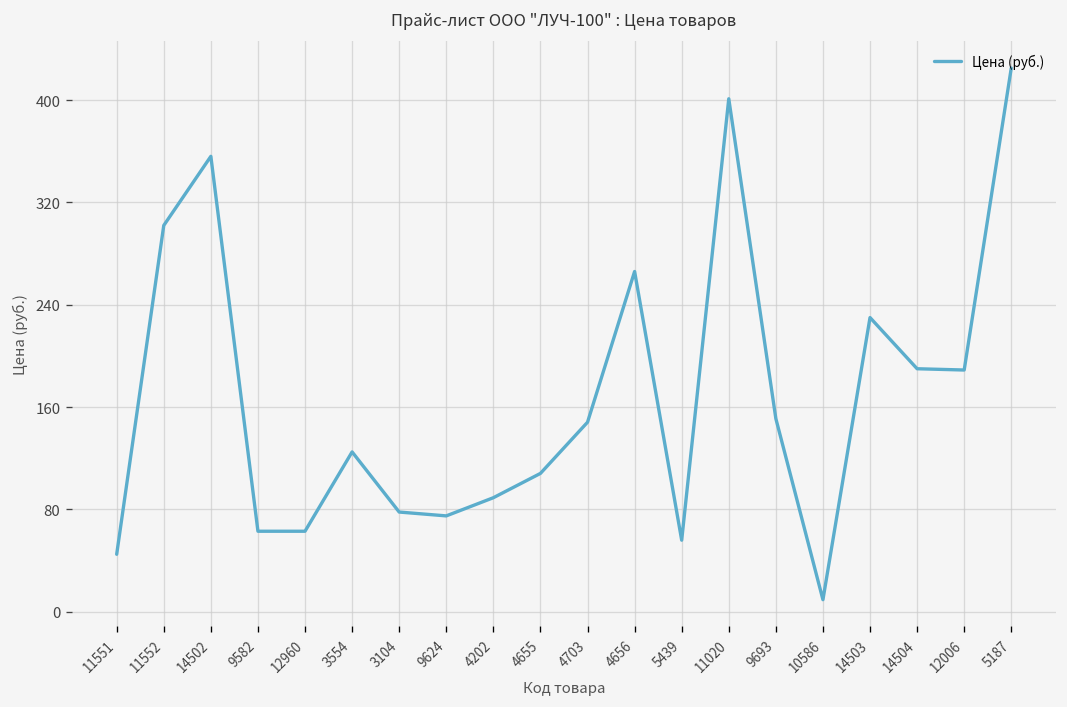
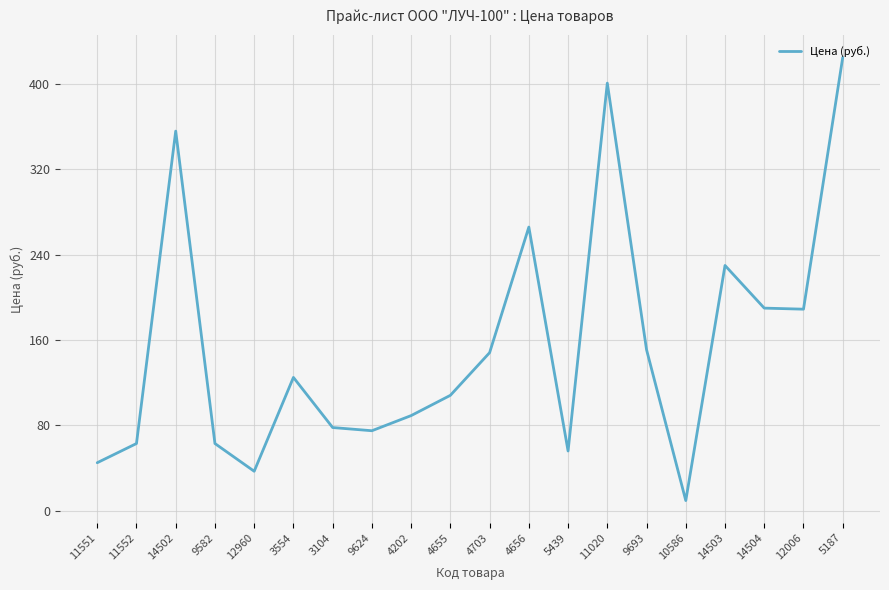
  {
    "11551": 45,
-   "11552": 302,
+   "11552": 63,
    "14502": 356,
    "9582": 63,
-   "12960": 63,
+   "12960": 37,
    "3554": 125,
    "3104": 78,
    "9624": 75,
    "4202": 89,
    "4655": 108,
    "4703": 148,
    "4656": 266,
    "5439": 56,
    "11020": 401,
    "9693": 151,
    "10586": 10,
    "14503": 230,
    "14504": 190,
    "12006": 189,
    "5187": 425
  }
